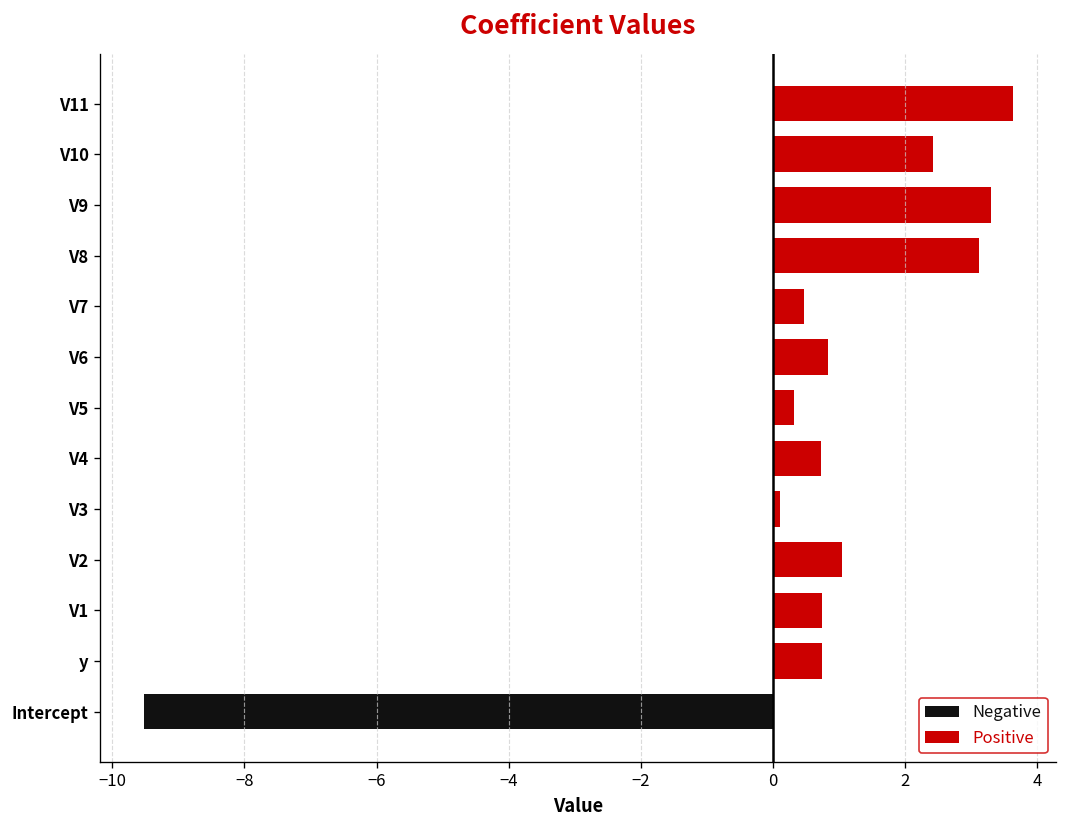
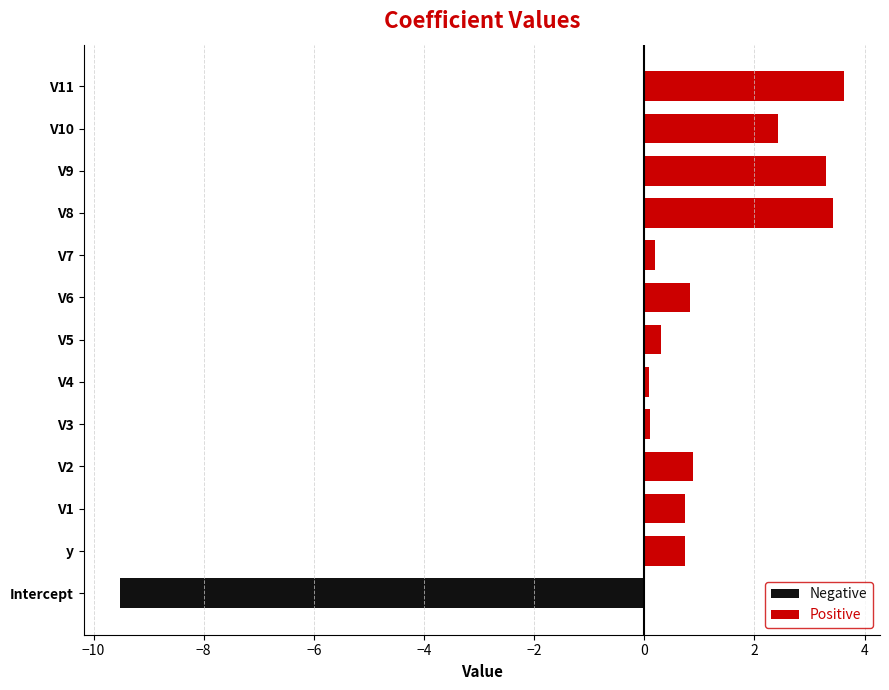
  {
    "Negative": {
      "V11": 0.0,
      "V10": 0.0,
      "V9": 0.0,
      "V8": 0.0,
      "V7": 0.0,
      "V6": 0.0,
      "V5": 0.0,
      "V4": 0.0,
      "V3": 0.0,
      "V2": 0.0,
      "V1": 0.0,
      "y": 0.0,
      "Intercept": -9.5
    },
    "Positive": {
      "V11": 3.6,
      "V10": 2.4,
      "V9": 3.3,
-     "V8": 3.1,
-     "V7": 0.5,
+     "V8": 3.4,
+     "V7": 0.2,
      "V6": 0.8,
      "V5": 0.3,
-     "V4": 0.7,
+     "V4": 0.1,
      "V3": 0.1,
-     "V2": 1.0,
+     "V2": 0.9,
      "V1": 0.7,
      "y": 0.7,
      "Intercept": 0.0
    }
  }
